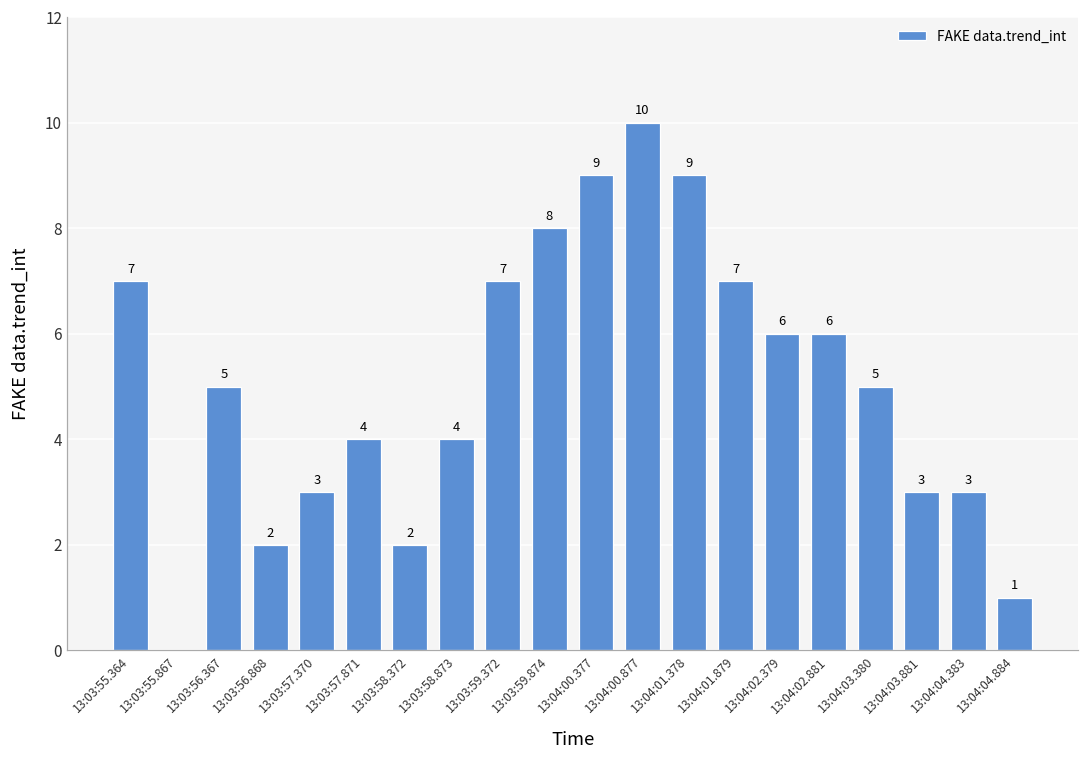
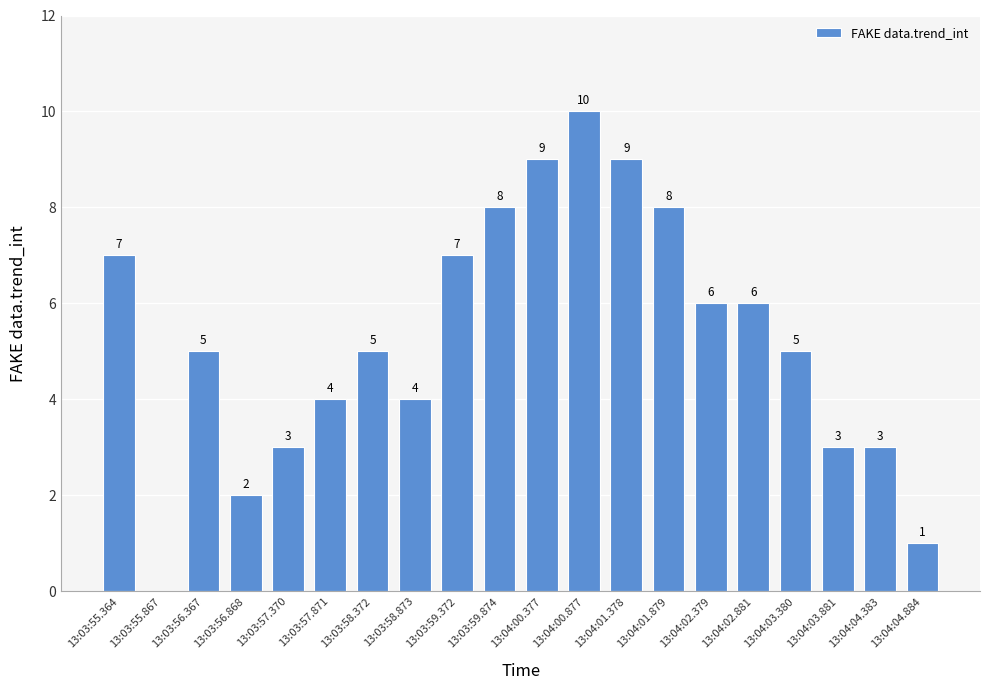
  {
    "13:03:55.364": 7,
    "13:03:56.367": 5,
    "13:03:56.868": 2,
    "13:03:57.370": 3,
    "13:03:57.871": 4,
-   "13:03:58.372": 2,
+   "13:03:58.372": 5,
    "13:03:58.873": 4,
    "13:03:59.372": 7,
    "13:03:59.874": 8,
    "13:04:00.377": 9,
    "13:04:00.877": 10,
    "13:04:01.378": 9,
-   "13:04:01.879": 7,
+   "13:04:01.879": 8,
    "13:04:02.379": 6,
    "13:04:02.881": 6,
    "13:04:03.380": 5,
    "13:04:03.881": 3,
    "13:04:04.383": 3,
    "13:04:04.884": 1
  }
